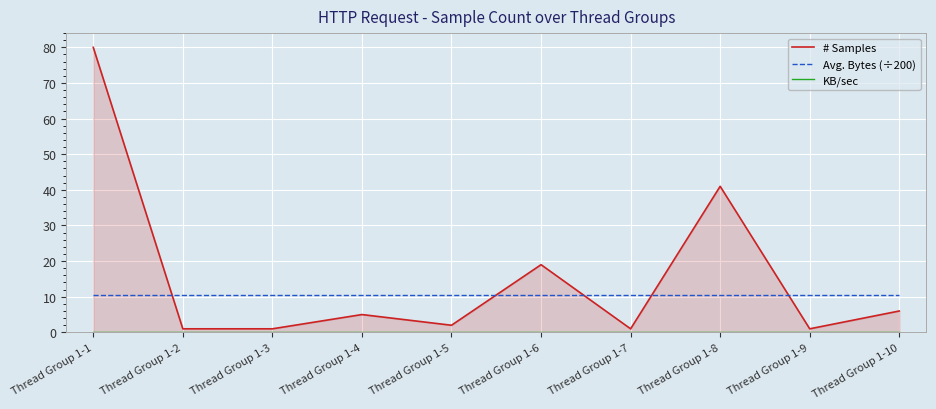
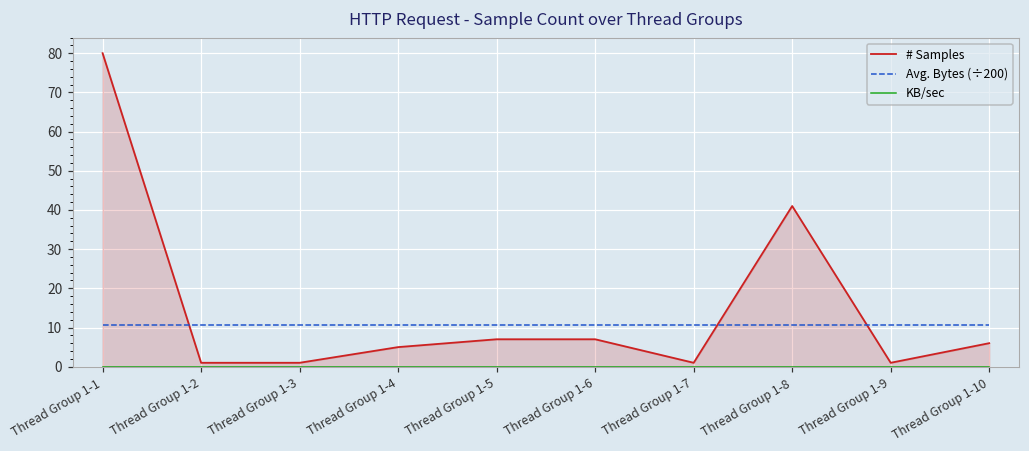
  {
    "# Samples": {
      "Thread Group 1-1": 80,
      "Thread Group 1-2": 1,
      "Thread Group 1-3": 1,
      "Thread Group 1-4": 5,
-     "Thread Group 1-5": 2,
-     "Thread Group 1-6": 19,
+     "Thread Group 1-5": 7,
+     "Thread Group 1-6": 7,
      "Thread Group 1-7": 1,
      "Thread Group 1-8": 41,
      "Thread Group 1-9": 1,
      "Thread Group 1-10": 6
    },
    "Avg. Bytes (÷200)": {
      "Thread Group 1-1": 11,
      "Thread Group 1-2": 11,
      "Thread Group 1-3": 11,
      "Thread Group 1-4": 11,
      "Thread Group 1-5": 11,
      "Thread Group 1-6": 11,
      "Thread Group 1-7": 11,
      "Thread Group 1-8": 11,
      "Thread Group 1-9": 11,
      "Thread Group 1-10": 11
    },
    "KB/sec": {
      "Thread Group 1-1": 0,
      "Thread Group 1-2": 0,
      "Thread Group 1-3": 0,
      "Thread Group 1-4": 0,
      "Thread Group 1-5": 0,
      "Thread Group 1-6": 0,
      "Thread Group 1-7": 0,
      "Thread Group 1-8": 0,
      "Thread Group 1-9": 0,
      "Thread Group 1-10": 0
    }
  }
